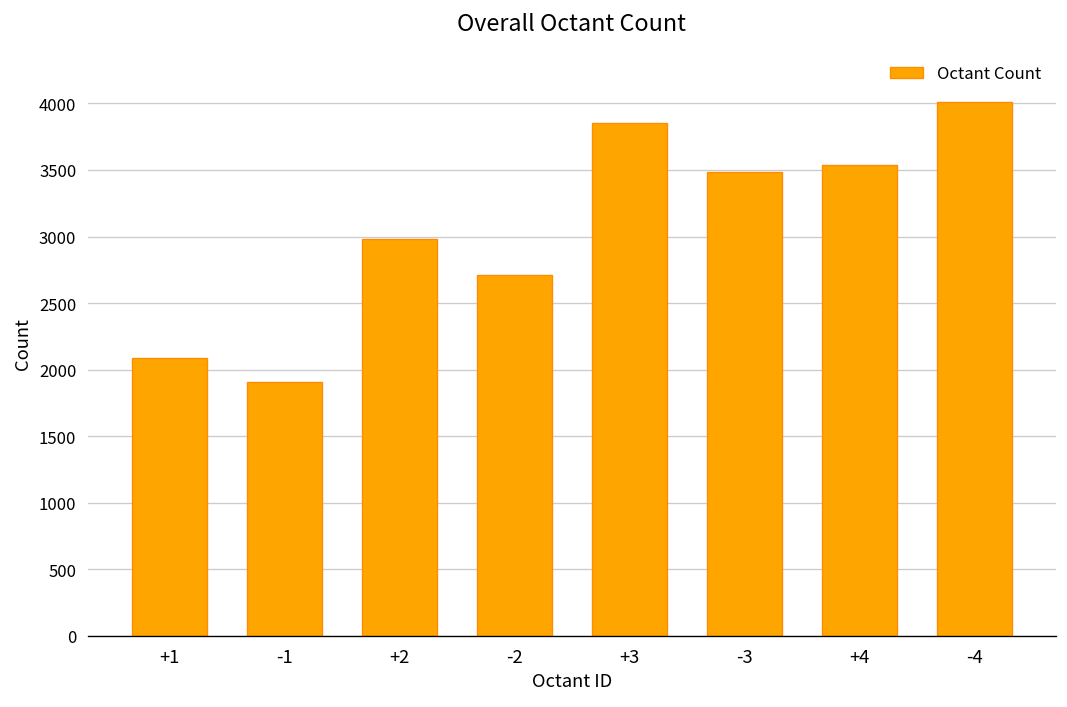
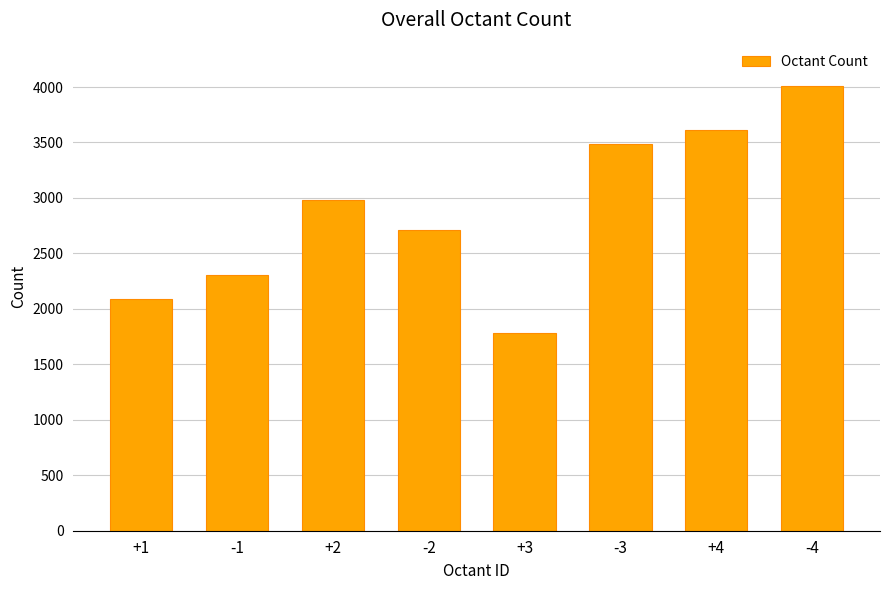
  {
    "+1": 2090,
-   "-1": 1910,
+   "-1": 2300,
    "+2": 2980,
    "-2": 2710,
-   "+3": 3850,
+   "+3": 1790,
    "-3": 3490,
-   "+4": 3540,
+   "+4": 3620,
    "-4": 4010
  }
